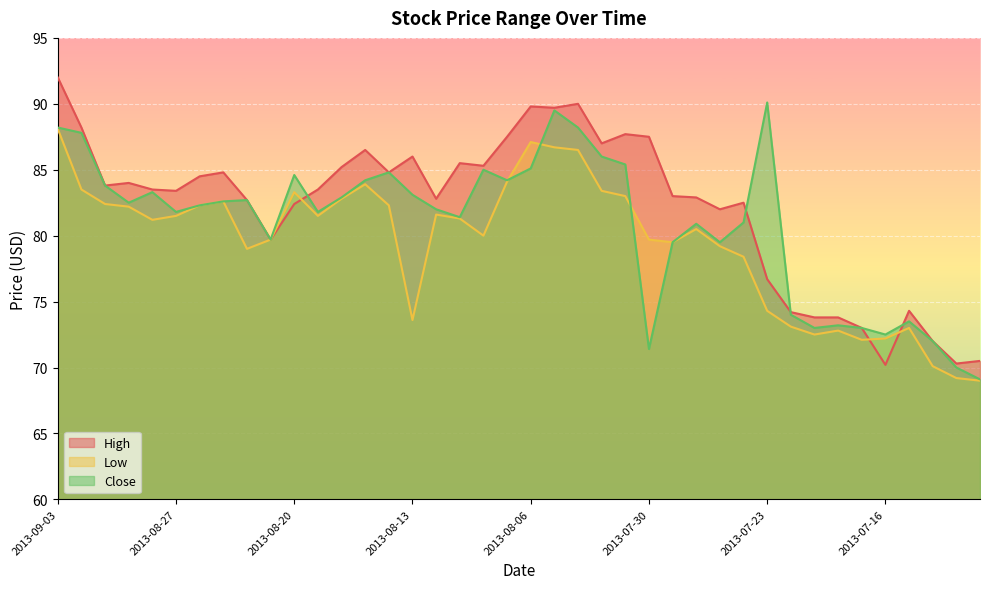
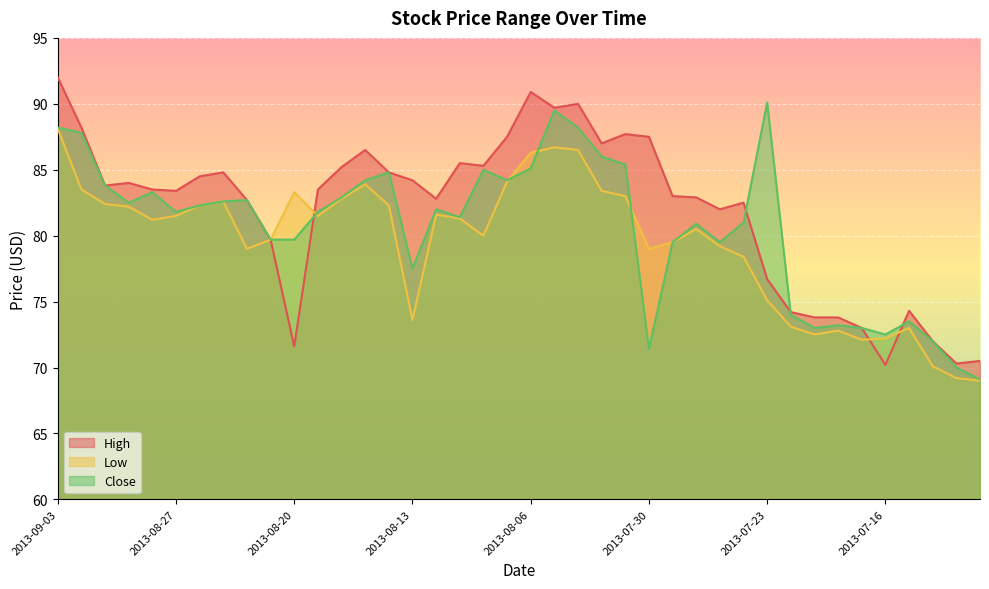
  {
    "High": {
      "2013-09-03": 92.0,
      "2013-08-27": 83.4,
-     "2013-08-20": 82.4,
-     "2013-08-13": 86.0,
-     "2013-08-06": 89.8,
+     "2013-08-20": 71.6,
+     "2013-08-13": 84.2,
+     "2013-08-06": 90.9,
      "2013-07-30": 87.5,
      "2013-07-23": 76.7,
      "2013-07-16": 70.2
    },
    "Low": {
      "2013-08-27": 81.5,
      "2013-08-20": 83.3,
      "2013-08-13": 73.6,
-     "2013-08-06": 87.1,
-     "2013-07-30": 79.7,
-     "2013-07-23": 74.3,
+     "2013-08-06": 86.3,
+     "2013-07-30": 79.0,
+     "2013-07-23": 75.1,
      "2013-07-16": 72.2
    },
    "Close": {
      "2013-08-27": 81.8,
-     "2013-08-20": 84.6,
-     "2013-08-13": 83.1,
+     "2013-08-20": 79.7,
+     "2013-08-13": 77.5,
      "2013-08-06": 85.1,
      "2013-07-30": 71.4,
      "2013-07-23": 90.1,
      "2013-07-16": 72.5
    }
  }
